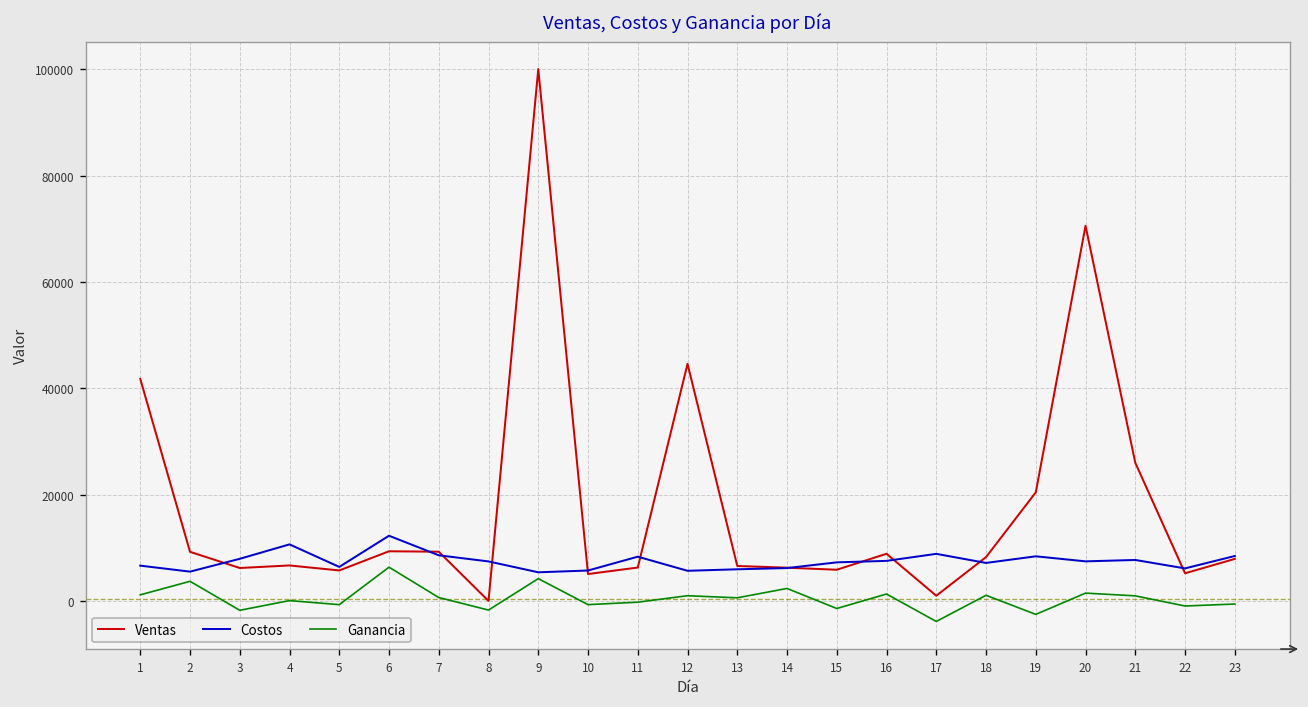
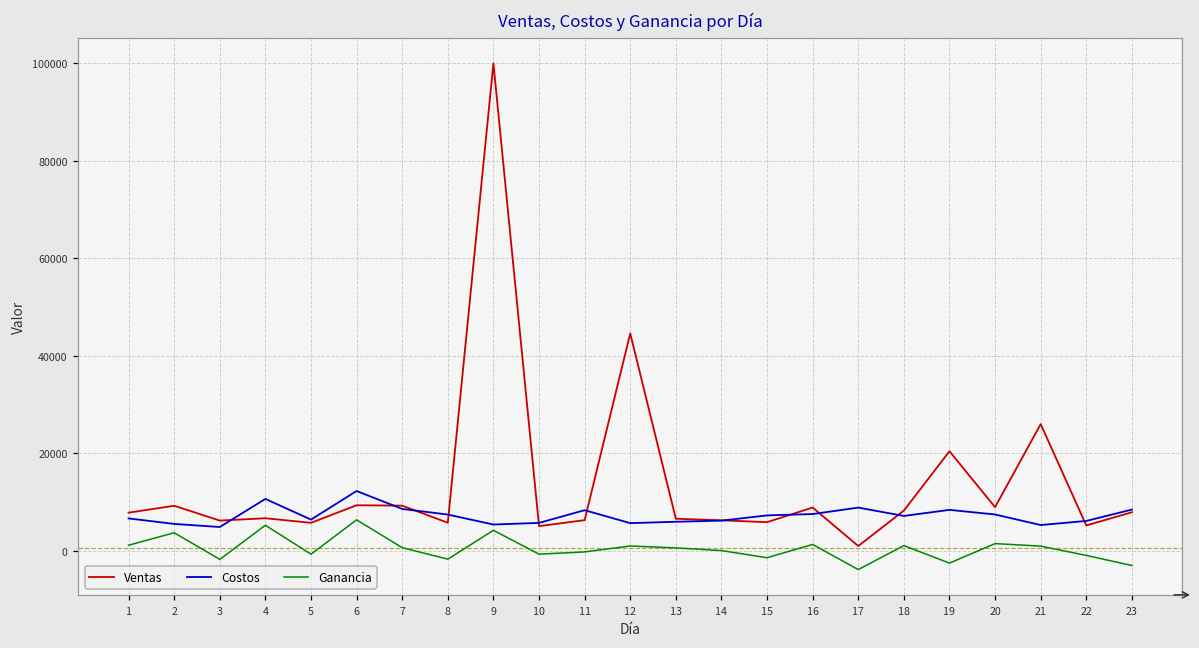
  {
    "Ventas": {
-     "1": 42000,
+     "1": 8000,
      "2": 9000,
      "3": 6000,
      "4": 7000,
      "5": 6000,
      "6": 9000,
      "7": 9000,
-     "8": 0,
+     "8": 6000,
      "9": 100000,
      "10": 5000,
      "11": 6000,
      "12": 45000,
      "13": 7000,
      "15": 6000,
      "16": 9000,
      "17": 1000,
      "18": 8000,
      "19": 20000,
-     "20": 71000,
+     "20": 9000,
      "21": 26000,
      "22": 5000
    },
    "Costos": {
      "1": 7000,
      "2": 6000,
-     "3": 8000,
+     "3": 5000,
      "4": 11000,
      "5": 6000,
      "6": 12000,
      "7": 9000,
      "8": 7000,
      "9": 5000,
      "10": 6000,
      "11": 8000,
      "12": 6000,
      "13": 6000,
      "15": 7000,
      "16": 8000,
      "17": 9000,
      "18": 7000,
      "19": 8000,
      "20": 7000,
-     "21": 8000,
+     "21": 5000,
      "22": 6000
    },
    "Ganancia": {
      "1": 1000,
      "2": 4000,
      "3": -2000,
-     "4": 0,
+     "4": 5000,
      "5": -1000,
      "6": 6000,
      "7": 1000,
      "8": -2000,
      "9": 4000,
      "10": -1000,
      "11": 0,
      "12": 1000,
      "13": 1000,
-     "14": 2000,
+     "14": 0,
      "15": -1000,
      "16": 1000,
      "17": -4000,
      "18": 1000,
      "19": -2000,
      "20": 2000,
      "21": 1000,
      "22": -1000,
-     "23": -1000
+     "23": -3000
    }
  }
